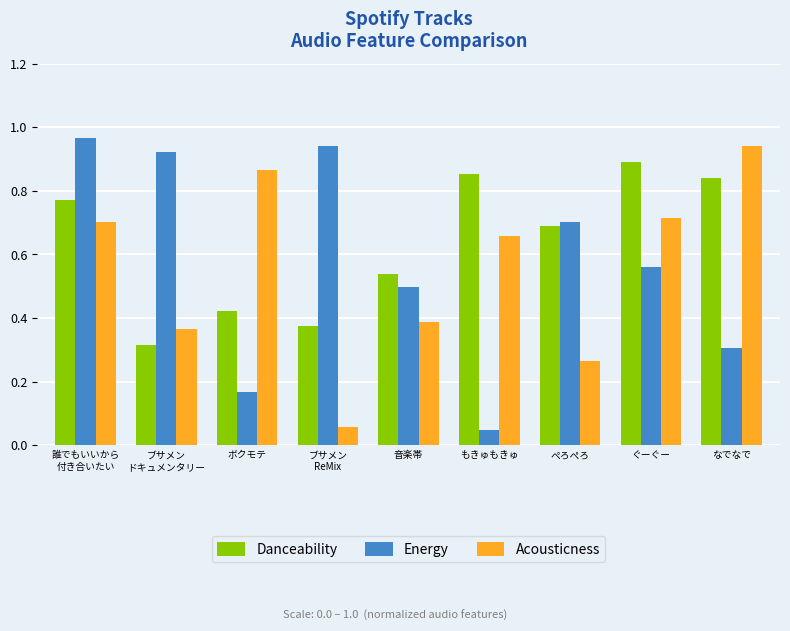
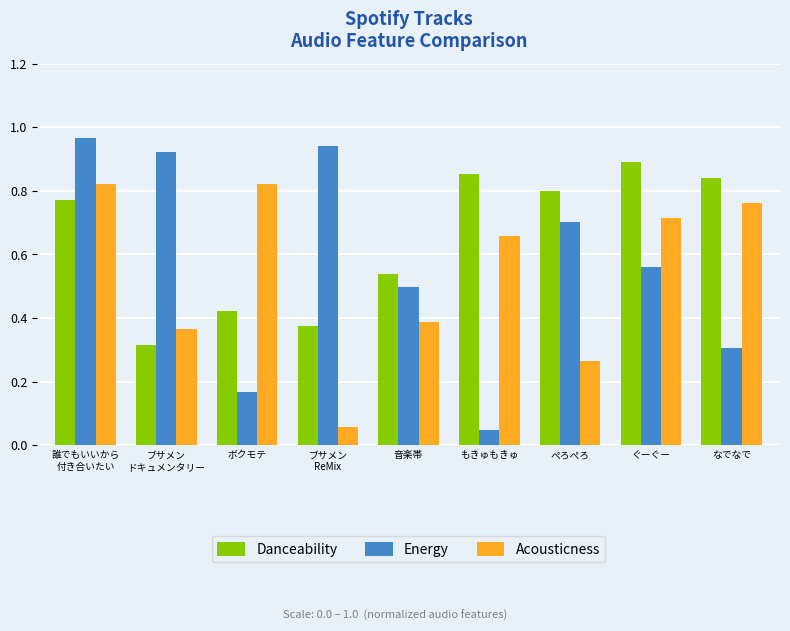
  {
    "Danceability": {
      "誰でもいいから 付き合いたい": 0.77,
      "ブサメン ドキュメンタリー": 0.32,
      "ボクモテ": 0.42,
      "ブサメン ReMix": 0.38,
      "音楽帯": 0.54,
      "もきゅもきゅ": 0.85,
-     "ぺろぺろ": 0.69,
+     "ぺろぺろ": 0.80,
      "ぐーぐー": 0.89,
      "なでなで": 0.84
    },
    "Energy": {
      "誰でもいいから 付き合いたい": 0.97,
      "ブサメン ドキュメンタリー": 0.92,
      "ボクモテ": 0.17,
      "ブサメン ReMix": 0.94,
      "音楽帯": 0.50,
      "もきゅもきゅ": 0.05,
      "ぺろぺろ": 0.70,
      "ぐーぐー": 0.56,
      "なでなで": 0.31
    },
    "Acousticness": {
-     "誰でもいいから 付き合いたい": 0.70,
+     "誰でもいいから 付き合いたい": 0.82,
      "ブサメン ドキュメンタリー": 0.37,
-     "ボクモテ": 0.87,
+     "ボクモテ": 0.82,
      "ブサメン ReMix": 0.06,
      "音楽帯": 0.39,
      "もきゅもきゅ": 0.66,
      "ぺろぺろ": 0.26,
      "ぐーぐー": 0.71,
-     "なでなで": 0.94
+     "なでなで": 0.76
    }
  }
